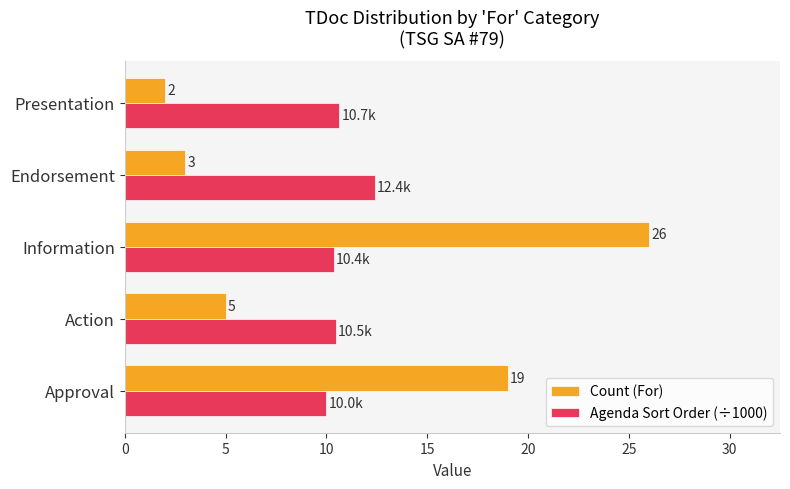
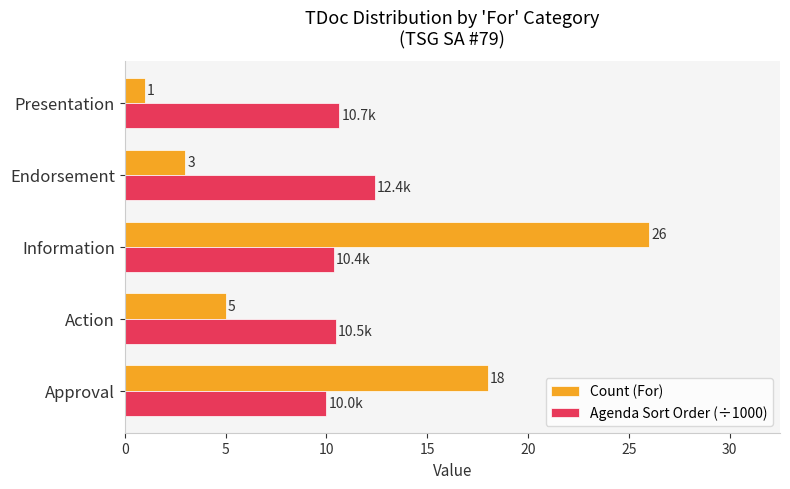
  {
    "Count (For)": {
-     "Presentation": "2",
+     "Presentation": "1",
      "Endorsement": "3",
      "Information": "26",
      "Action": "5",
-     "Approval": "19"
+     "Approval": "18"
    },
    "Agenda Sort Order (÷1000)": {
      "Presentation": "10.7k",
      "Endorsement": "12.4k",
      "Information": "10.4k",
      "Action": "10.5k",
      "Approval": "10.0k"
    }
  }
